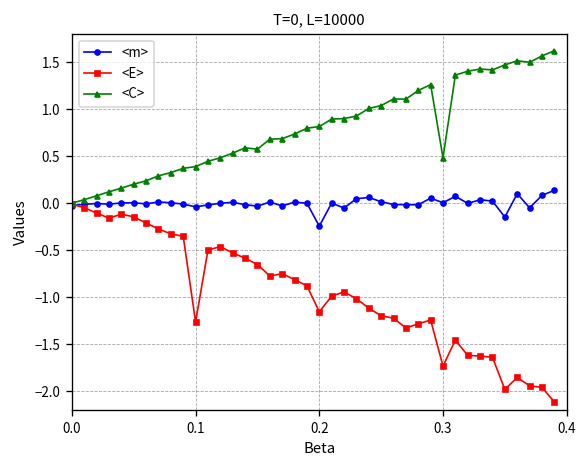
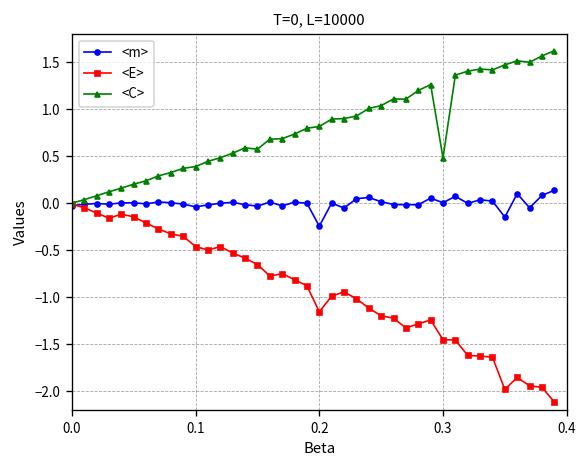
  {
    "<m>": {
      "0.1": 0.0,
      "0.2": -0.2,
      "0.3": 0.0
    },
    "<E>": {
-     "0.1": -1.3,
+     "0.1": -0.5,
      "0.2": -1.2,
-     "0.3": -1.7
+     "0.3": -1.5
    },
    "<C>": {
      "0.1": 0.4,
      "0.2": 0.8,
      "0.3": 0.5
    }
  }
